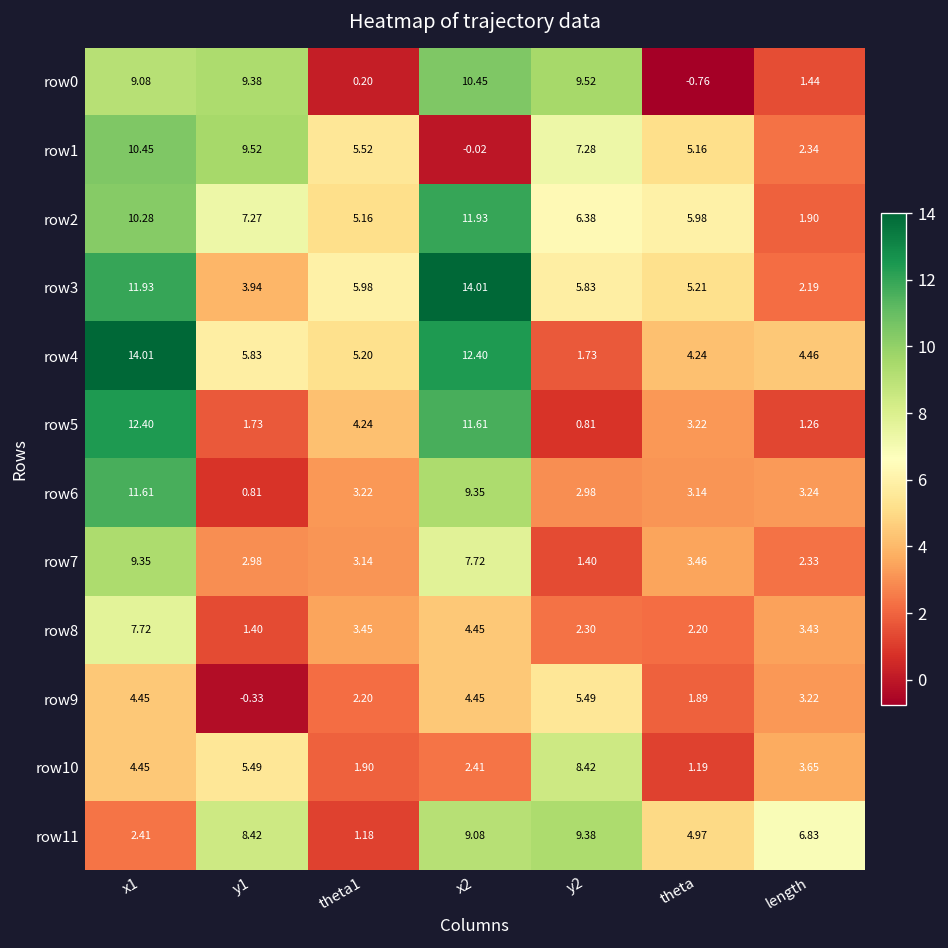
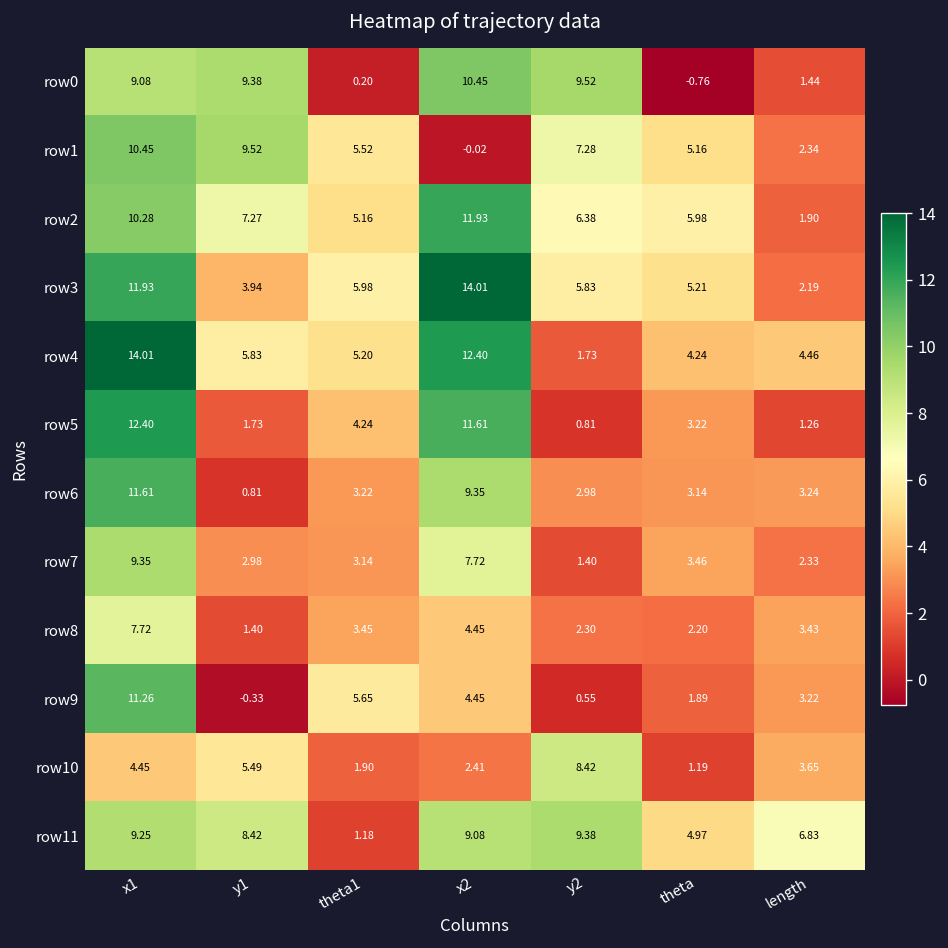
  {
    "row0": {
      "x1": 9.08,
      "y1": 9.38,
      "theta1": 0.20,
      "x2": 10.45,
      "y2": 9.52,
      "theta": -0.76,
      "length": 1.44
    },
    "row1": {
      "x1": 10.45,
      "y1": 9.52,
      "theta1": 5.52,
      "x2": -0.02,
      "y2": 7.28,
      "theta": 5.16,
      "length": 2.34
    },
    "row2": {
      "x1": 10.28,
      "y1": 7.27,
      "theta1": 5.16,
      "x2": 11.93,
      "y2": 6.38,
      "theta": 5.98,
      "length": 1.90
    },
    "row3": {
      "x1": 11.93,
      "y1": 3.94,
      "theta1": 5.98,
      "x2": 14.01,
      "y2": 5.83,
      "theta": 5.21,
      "length": 2.19
    },
    "row4": {
      "x1": 14.01,
      "y1": 5.83,
      "theta1": 5.20,
      "x2": 12.40,
      "y2": 1.73,
      "theta": 4.24,
      "length": 4.46
    },
    "row5": {
      "x1": 12.40,
      "y1": 1.73,
      "theta1": 4.24,
      "x2": 11.61,
      "y2": 0.81,
      "theta": 3.22,
      "length": 1.26
    },
    "row6": {
      "x1": 11.61,
      "y1": 0.81,
      "theta1": 3.22,
      "x2": 9.35,
      "y2": 2.98,
      "theta": 3.14,
      "length": 3.24
    },
    "row7": {
      "x1": 9.35,
      "y1": 2.98,
      "theta1": 3.14,
      "x2": 7.72,
      "y2": 1.40,
      "theta": 3.46,
      "length": 2.33
    },
    "row8": {
      "x1": 7.72,
      "y1": 1.40,
      "theta1": 3.45,
      "x2": 4.45,
      "y2": 2.30,
      "theta": 2.20,
      "length": 3.43
    },
    "row9": {
-     "x1": 4.45,
+     "x1": 11.26,
      "y1": -0.33,
-     "theta1": 2.20,
+     "theta1": 5.65,
      "x2": 4.45,
-     "y2": 5.49,
+     "y2": 0.55,
      "theta": 1.89,
      "length": 3.22
    },
    "row10": {
      "x1": 4.45,
      "y1": 5.49,
      "theta1": 1.90,
      "x2": 2.41,
      "y2": 8.42,
      "theta": 1.19,
      "length": 3.65
    },
    "row11": {
-     "x1": 2.41,
+     "x1": 9.25,
      "y1": 8.42,
      "theta1": 1.18,
      "x2": 9.08,
      "y2": 9.38,
      "theta": 4.97,
      "length": 6.83
    }
  }
